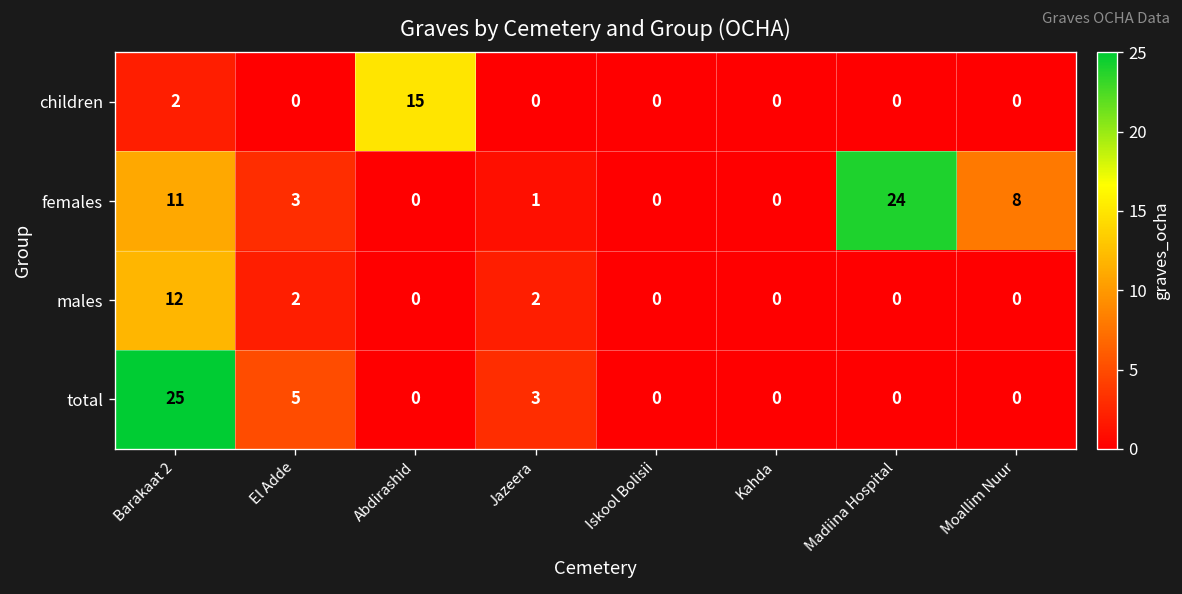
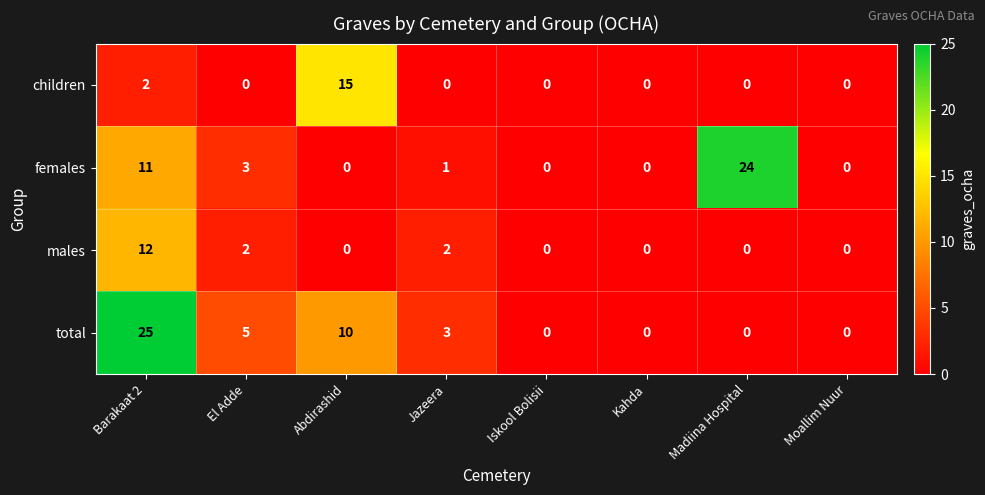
  {
    "children": {
      "Barakaat 2": 2,
      "El Adde": 0,
      "Abdirashid": 15,
      "Jazeera": 0,
      "Iskool Bolisii": 0,
      "Kahda": 0,
      "Madiina Hospital": 0,
      "Moallim Nuur": 0
    },
    "females": {
      "Barakaat 2": 11,
      "El Adde": 3,
      "Abdirashid": 0,
      "Jazeera": 1,
      "Iskool Bolisii": 0,
      "Kahda": 0,
      "Madiina Hospital": 24,
-     "Moallim Nuur": 8
+     "Moallim Nuur": 0
    },
    "males": {
      "Barakaat 2": 12,
      "El Adde": 2,
      "Abdirashid": 0,
      "Jazeera": 2,
      "Iskool Bolisii": 0,
      "Kahda": 0,
      "Madiina Hospital": 0,
      "Moallim Nuur": 0
    },
    "total": {
      "Barakaat 2": 25,
      "El Adde": 5,
-     "Abdirashid": 0,
+     "Abdirashid": 10,
      "Jazeera": 3,
      "Iskool Bolisii": 0,
      "Kahda": 0,
      "Madiina Hospital": 0,
      "Moallim Nuur": 0
    }
  }
